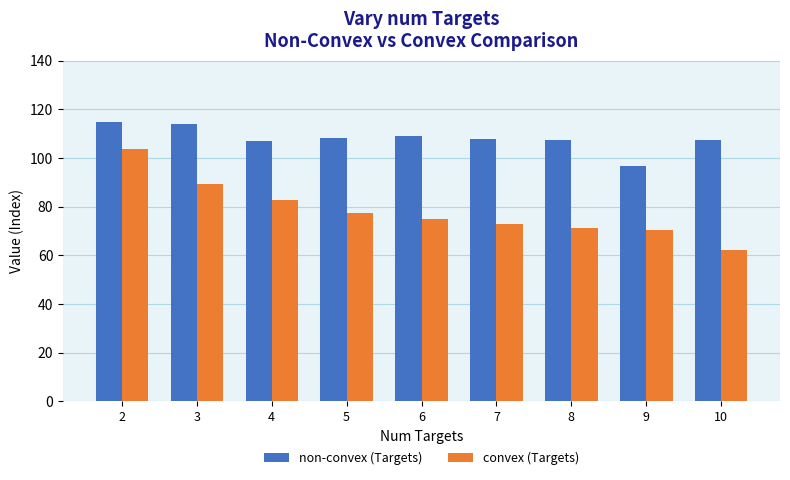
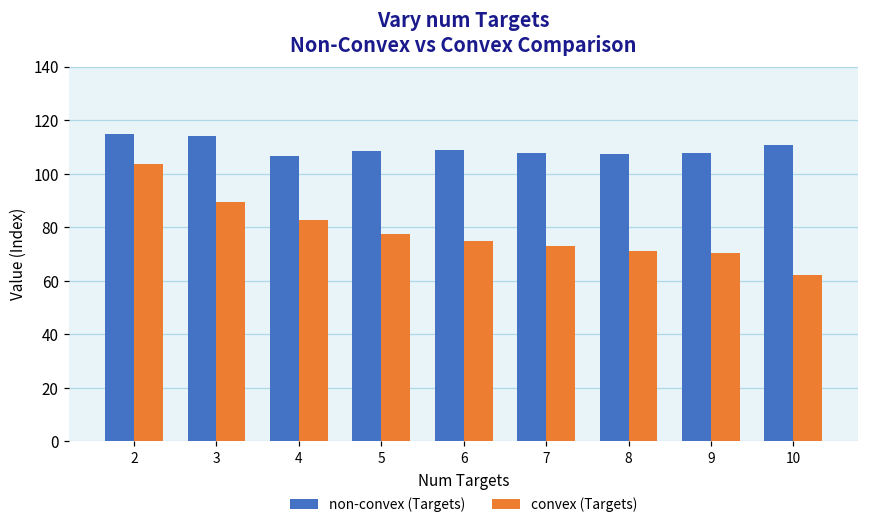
  {
    "non-convex (Targets)": {
      "2": 115,
      "3": 114,
      "4": 107,
      "5": 108,
      "6": 109,
      "7": 108,
      "8": 107,
-     "9": 97,
-     "10": 107
+     "9": 108,
+     "10": 111
    },
    "convex (Targets)": {
      "2": 104,
      "3": 89,
      "4": 83,
      "5": 78,
      "6": 75,
      "7": 73,
      "8": 71,
      "9": 70,
      "10": 62
    }
  }
